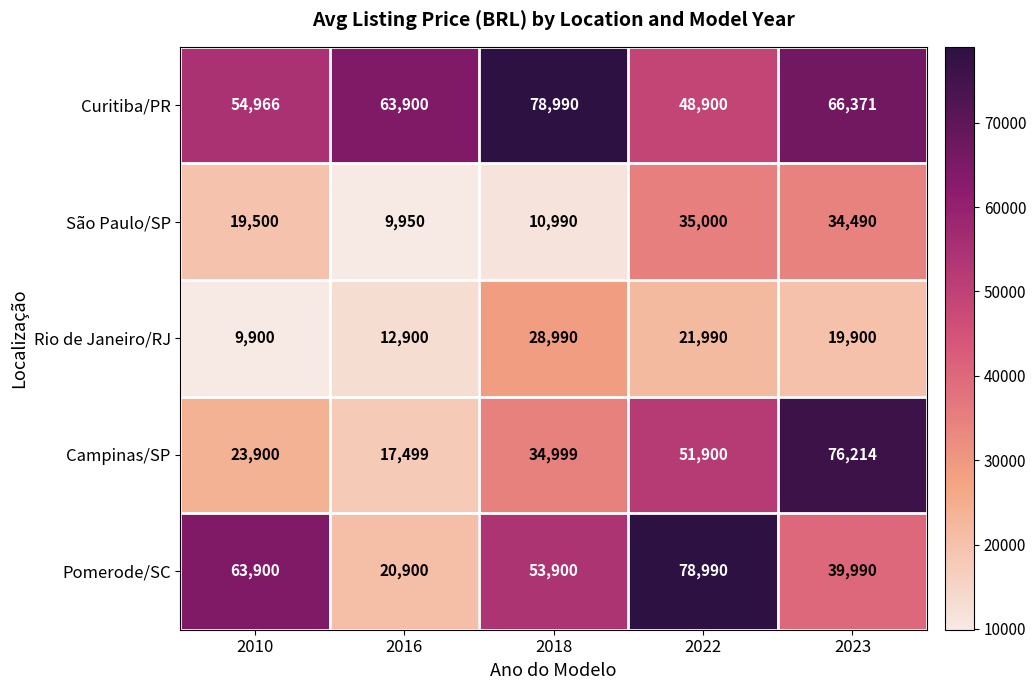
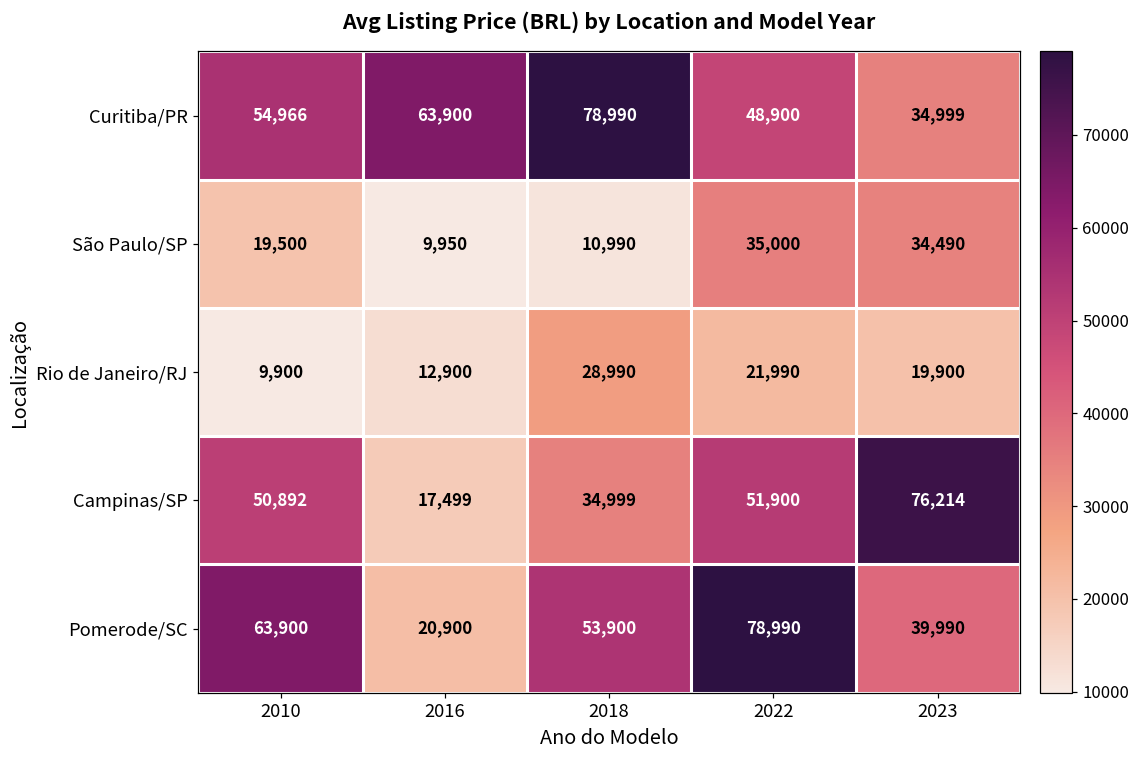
  {
    "Curitiba/PR": {
      "2010": "54,966",
      "2016": "63,900",
      "2018": "78,990",
      "2022": "48,900",
-     "2023": "66,371"
+     "2023": "34,999"
    },
    "São Paulo/SP": {
      "2010": "19,500",
      "2016": "9,950",
      "2018": "10,990",
      "2022": "35,000",
      "2023": "34,490"
    },
    "Rio de Janeiro/RJ": {
      "2010": "9,900",
      "2016": "12,900",
      "2018": "28,990",
      "2022": "21,990",
      "2023": "19,900"
    },
    "Campinas/SP": {
-     "2010": "23,900",
+     "2010": "50,892",
      "2016": "17,499",
      "2018": "34,999",
      "2022": "51,900",
      "2023": "76,214"
    },
    "Pomerode/SC": {
      "2010": "63,900",
      "2016": "20,900",
      "2018": "53,900",
      "2022": "78,990",
      "2023": "39,990"
    }
  }
